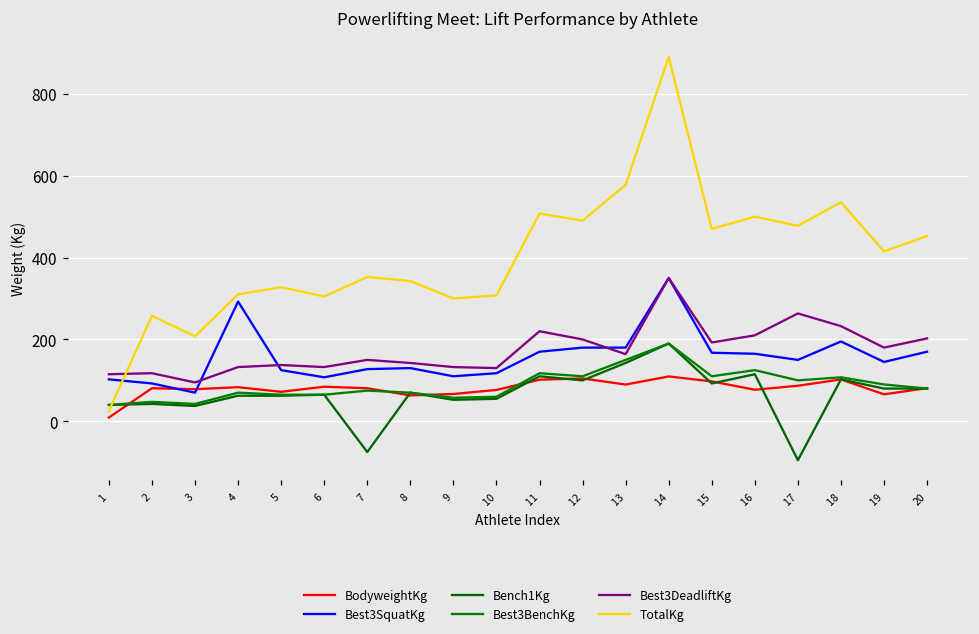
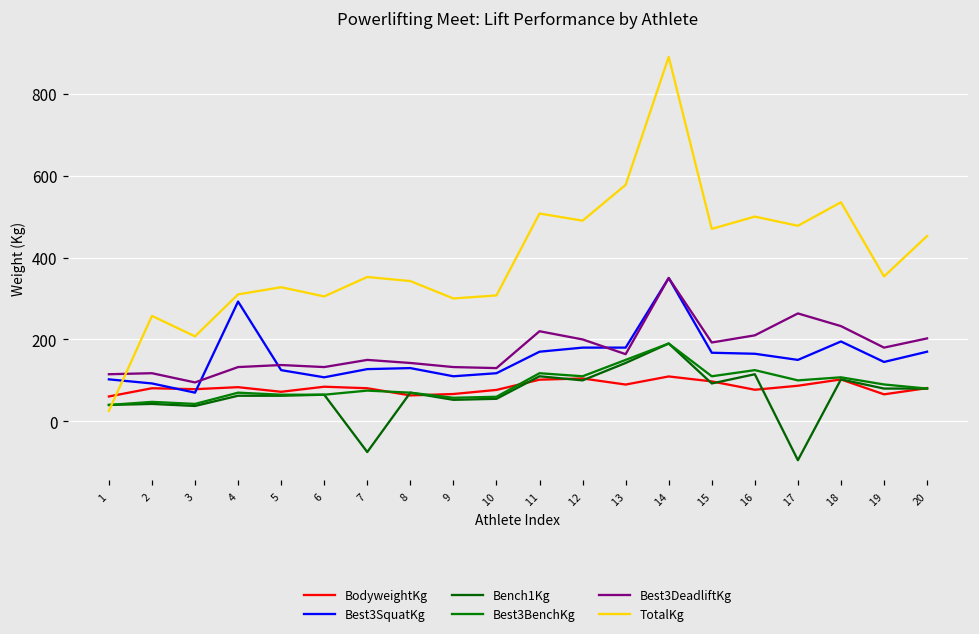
  {
    "BodyweightKg": {
-     "1": 10,
+     "1": 60,
      "2": 80,
      "3": 80,
      "4": 80,
      "5": 70,
      "6": 80,
      "9": 70,
      "10": 80,
      "11": 100,
      "13": 90,
      "14": 110,
      "16": 80,
      "17": 90,
      "19": 70
    },
    "Best3SquatKg": {
      "1": 100,
      "2": 90,
      "3": 70,
      "4": 290,
      "5": 130,
      "6": 110,
      "7": 130,
      "8": 130,
      "9": 110,
      "10": 120,
      "11": 170,
      "12": 180,
      "13": 180,
      "15": 170,
      "16": 170,
      "17": 150,
      "18": 200,
      "19": 150,
      "20": 170
    },
    "Best3DeadliftKg": {
      "1": 120,
      "2": 120,
      "3": 100,
      "4": 130,
      "5": 140,
      "6": 130,
      "7": 150,
      "8": 140,
      "9": 130,
      "10": 130,
      "11": 220,
      "12": 200,
      "13": 160,
      "15": 190,
      "16": 210,
      "17": 260,
      "18": 230,
      "19": 180,
      "20": 200
    },
    "TotalKg": {
      "1": 30,
      "2": 260,
      "3": 210,
      "4": 310,
      "5": 330,
      "6": 310,
      "7": 350,
      "8": 340,
      "9": 300,
      "10": 310,
      "11": 510,
      "12": 490,
      "13": 580,
      "14": 890,
      "15": 470,
      "16": 500,
      "17": 480,
      "18": 540,
-     "19": 420,
+     "19": 350,
      "20": 450
    }
  }
